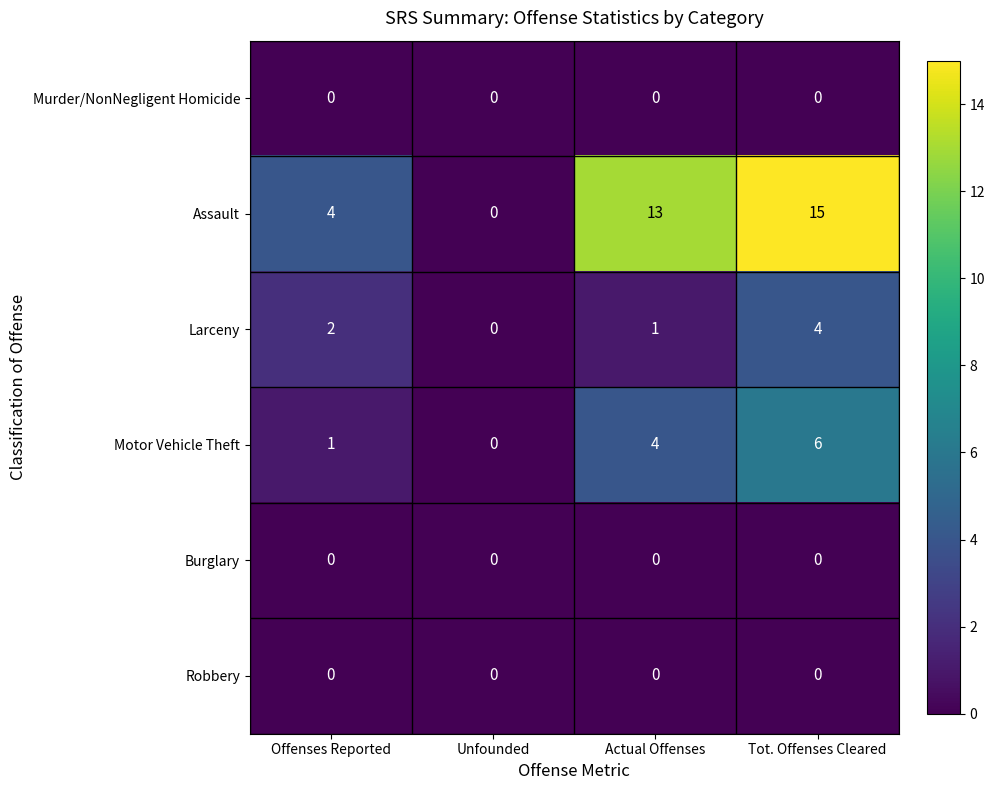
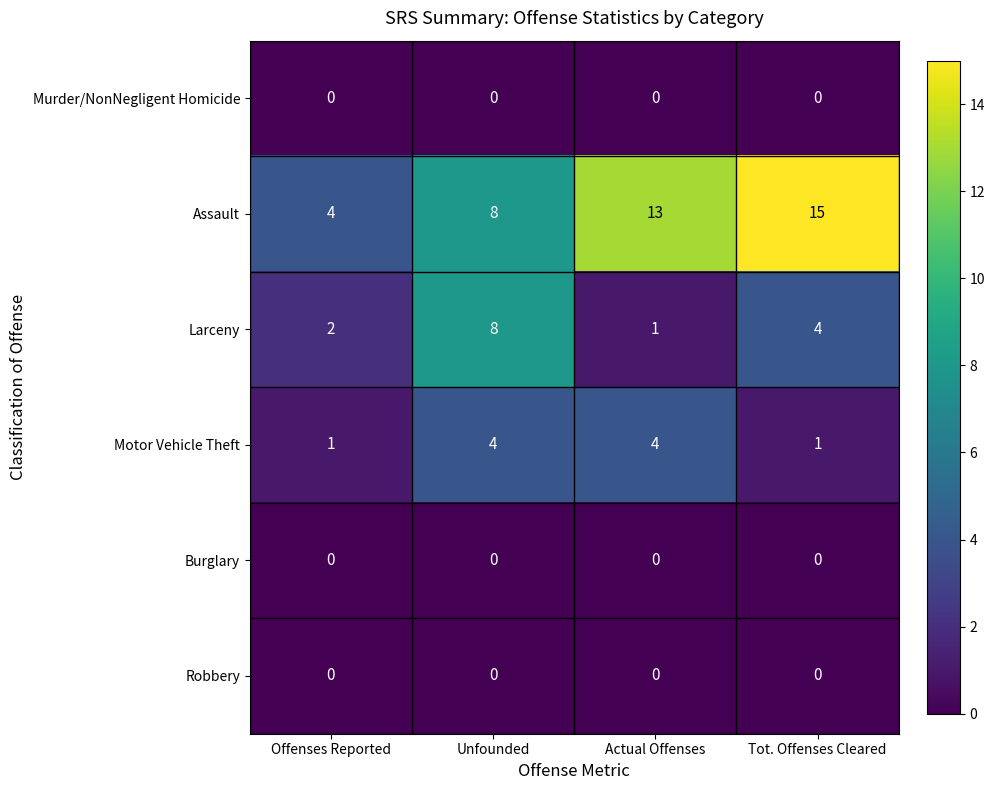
  {
    "Murder/NonNegligent Homicide": {
      "Offenses Reported": 0,
      "Unfounded": 0,
      "Actual Offenses": 0,
      "Tot. Offenses Cleared": 0
    },
    "Assault": {
      "Offenses Reported": 4,
-     "Unfounded": 0,
+     "Unfounded": 8,
      "Actual Offenses": 13,
      "Tot. Offenses Cleared": 15
    },
    "Larceny": {
      "Offenses Reported": 2,
-     "Unfounded": 0,
+     "Unfounded": 8,
      "Actual Offenses": 1,
      "Tot. Offenses Cleared": 4
    },
    "Motor Vehicle Theft": {
      "Offenses Reported": 1,
-     "Unfounded": 0,
+     "Unfounded": 4,
      "Actual Offenses": 4,
-     "Tot. Offenses Cleared": 6
+     "Tot. Offenses Cleared": 1
    },
    "Burglary": {
      "Offenses Reported": 0,
      "Unfounded": 0,
      "Actual Offenses": 0,
      "Tot. Offenses Cleared": 0
    },
    "Robbery": {
      "Offenses Reported": 0,
      "Unfounded": 0,
      "Actual Offenses": 0,
      "Tot. Offenses Cleared": 0
    }
  }
